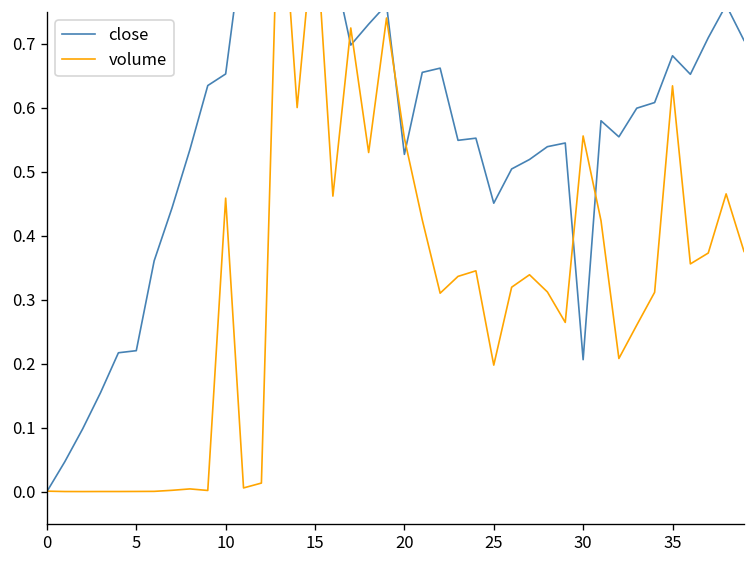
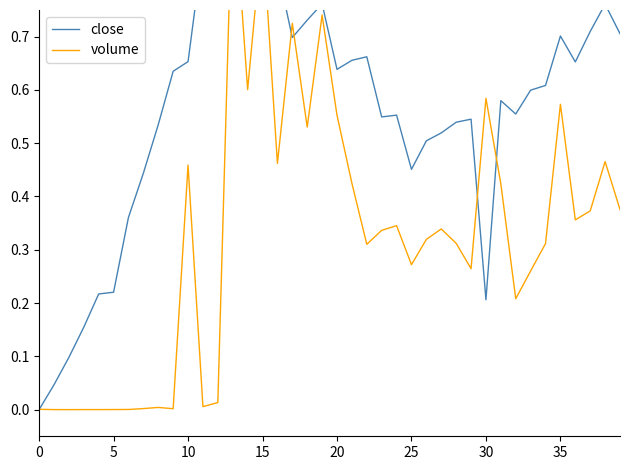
  {
    "close": {
      "5": 0.22,
      "10": 0.65,
-     "20": 0.53,
+     "20": 0.64,
      "25": 0.45,
      "30": 0.21,
-     "35": 0.68
+     "35": 0.70
    },
    "volume": {
      "5": 0.00,
      "10": 0.46,
      "20": 0.55,
-     "25": 0.20,
-     "30": 0.56,
-     "35": 0.63
+     "25": 0.27,
+     "30": 0.58,
+     "35": 0.57
    }
  }
